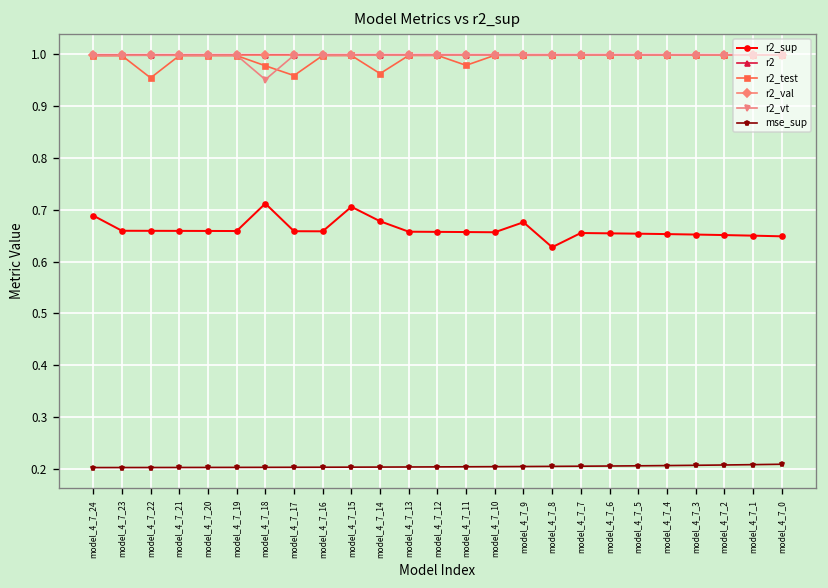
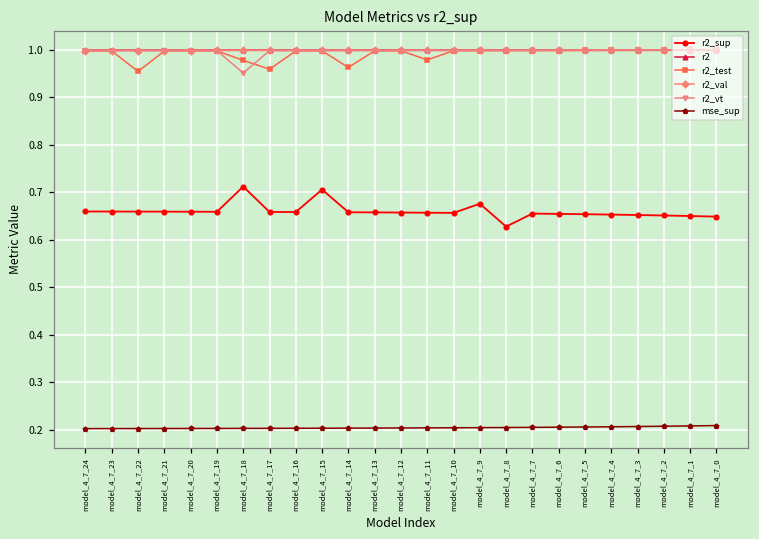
  {
    "r2_sup": {
-     "model_4_7_24": 0.69,
+     "model_4_7_24": 0.66,
      "model_4_7_23": 0.66,
      "model_4_7_22": 0.66,
      "model_4_7_21": 0.66,
      "model_4_7_20": 0.66,
      "model_4_7_19": 0.66,
      "model_4_7_18": 0.71,
      "model_4_7_17": 0.66,
      "model_4_7_16": 0.66,
      "model_4_7_15": 0.71,
-     "model_4_7_14": 0.68,
+     "model_4_7_14": 0.66,
      "model_4_7_13": 0.66,
      "model_4_7_12": 0.66,
      "model_4_7_11": 0.66,
      "model_4_7_10": 0.66,
      "model_4_7_9": 0.68,
      "model_4_7_8": 0.63,
      "model_4_7_7": 0.66,
      "model_4_7_6": 0.65,
      "model_4_7_5": 0.65,
      "model_4_7_4": 0.65,
      "model_4_7_3": 0.65,
      "model_4_7_2": 0.65,
      "model_4_7_1": 0.65,
      "model_4_7_0": 0.65
    },
    "mse_sup": {
      "model_4_7_24": 0.20,
      "model_4_7_23": 0.20,
      "model_4_7_22": 0.20,
      "model_4_7_21": 0.20,
      "model_4_7_20": 0.20,
      "model_4_7_19": 0.20,
      "model_4_7_18": 0.20,
      "model_4_7_17": 0.20,
      "model_4_7_16": 0.20,
      "model_4_7_15": 0.20,
      "model_4_7_14": 0.20,
      "model_4_7_13": 0.20,
      "model_4_7_12": 0.20,
      "model_4_7_11": 0.20,
      "model_4_7_10": 0.20,
      "model_4_7_9": 0.20,
      "model_4_7_8": 0.20,
      "model_4_7_7": 0.20,
      "model_4_7_6": 0.21,
      "model_4_7_5": 0.21,
      "model_4_7_4": 0.21,
      "model_4_7_3": 0.21,
      "model_4_7_2": 0.21,
      "model_4_7_1": 0.21,
      "model_4_7_0": 0.21
    }
  }
